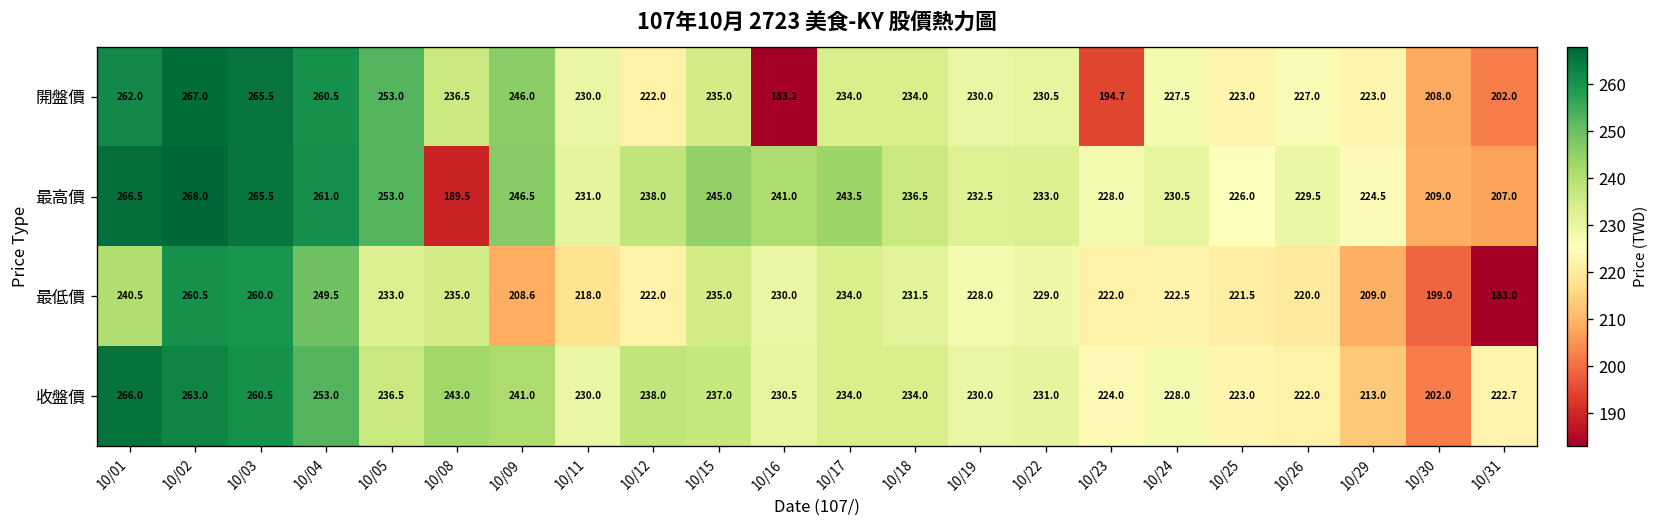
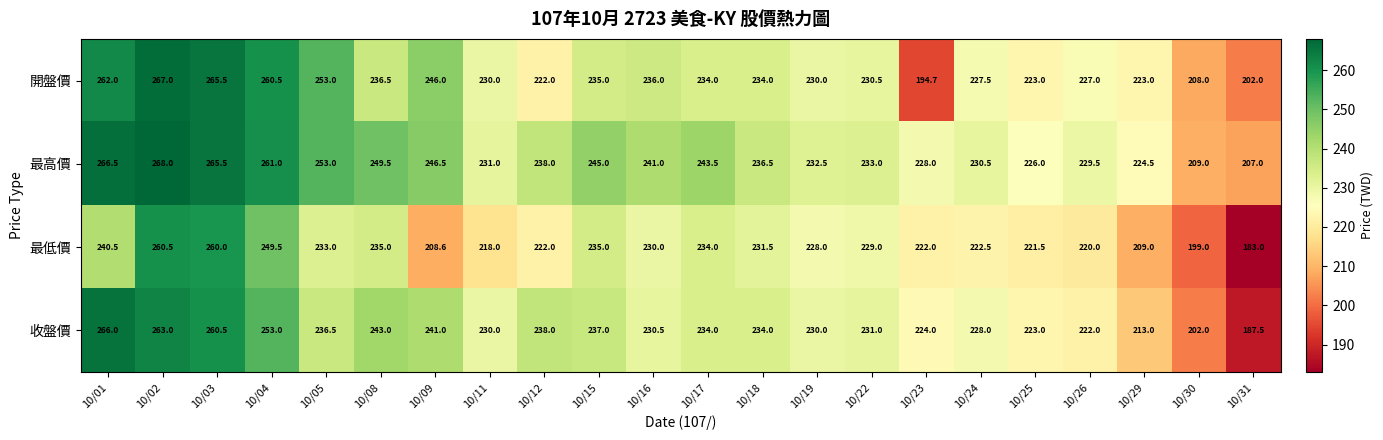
  {
    "開盤價": {
      "10/01": 262.0,
      "10/02": 267.0,
      "10/03": 265.5,
      "10/04": 260.5,
      "10/05": 253.0,
      "10/08": 236.5,
      "10/09": 246.0,
      "10/11": 230.0,
      "10/12": 222.0,
      "10/15": 235.0,
-     "10/16": 183.2,
+     "10/16": 236.0,
      "10/17": 234.0,
      "10/18": 234.0,
      "10/19": 230.0,
      "10/22": 230.5,
      "10/23": 194.7,
      "10/24": 227.5,
      "10/25": 223.0,
      "10/26": 227.0,
      "10/29": 223.0,
      "10/30": 208.0,
      "10/31": 202.0
    },
    "最高價": {
      "10/01": 266.5,
      "10/02": 268.0,
      "10/03": 265.5,
      "10/04": 261.0,
      "10/05": 253.0,
-     "10/08": 189.5,
+     "10/08": 249.5,
      "10/09": 246.5,
      "10/11": 231.0,
      "10/12": 238.0,
      "10/15": 245.0,
      "10/16": 241.0,
      "10/17": 243.5,
      "10/18": 236.5,
      "10/19": 232.5,
      "10/22": 233.0,
      "10/23": 228.0,
      "10/24": 230.5,
      "10/25": 226.0,
      "10/26": 229.5,
      "10/29": 224.5,
      "10/30": 209.0,
      "10/31": 207.0
    },
    "最低價": {
      "10/01": 240.5,
      "10/02": 260.5,
      "10/03": 260.0,
      "10/04": 249.5,
      "10/05": 233.0,
      "10/08": 235.0,
      "10/09": 208.6,
      "10/11": 218.0,
      "10/12": 222.0,
      "10/15": 235.0,
      "10/16": 230.0,
      "10/17": 234.0,
      "10/18": 231.5,
      "10/19": 228.0,
      "10/22": 229.0,
      "10/23": 222.0,
      "10/24": 222.5,
      "10/25": 221.5,
      "10/26": 220.0,
      "10/29": 209.0,
      "10/30": 199.0,
      "10/31": 183.0
    },
    "收盤價": {
      "10/01": 266.0,
      "10/02": 263.0,
      "10/03": 260.5,
      "10/04": 253.0,
      "10/05": 236.5,
      "10/08": 243.0,
      "10/09": 241.0,
      "10/11": 230.0,
      "10/12": 238.0,
      "10/15": 237.0,
      "10/16": 230.5,
      "10/17": 234.0,
      "10/18": 234.0,
      "10/19": 230.0,
      "10/22": 231.0,
      "10/23": 224.0,
      "10/24": 228.0,
      "10/25": 223.0,
      "10/26": 222.0,
      "10/29": 213.0,
      "10/30": 202.0,
-     "10/31": 222.7
+     "10/31": 187.5
    }
  }
